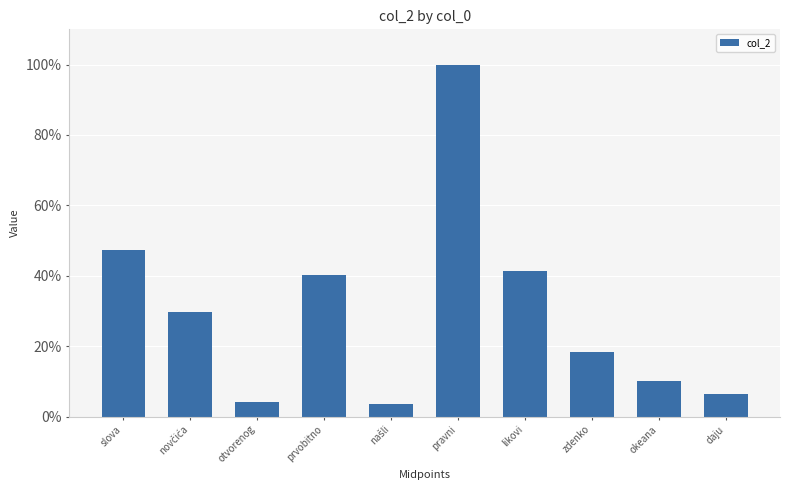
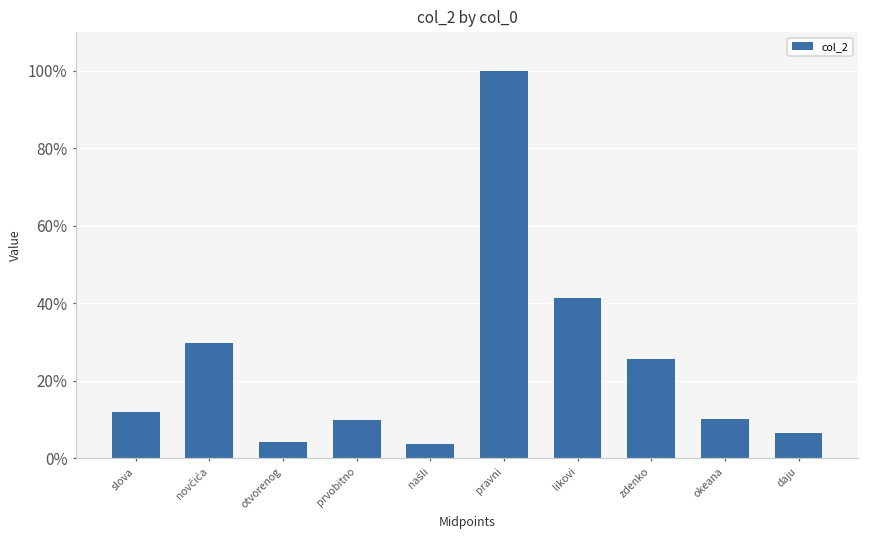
  {
-   "slova": "47%",
+   "slova": "12%",
    "novčića": "30%",
    "otvorenog": "4%",
-   "prvobitno": "40%",
+   "prvobitno": "10%",
    "našli": "4%",
    "pravni": "100%",
    "likovi": "41%",
-   "zdenko": "18%",
+   "zdenko": "26%",
    "okeana": "10%",
    "daju": "6%"
  }
